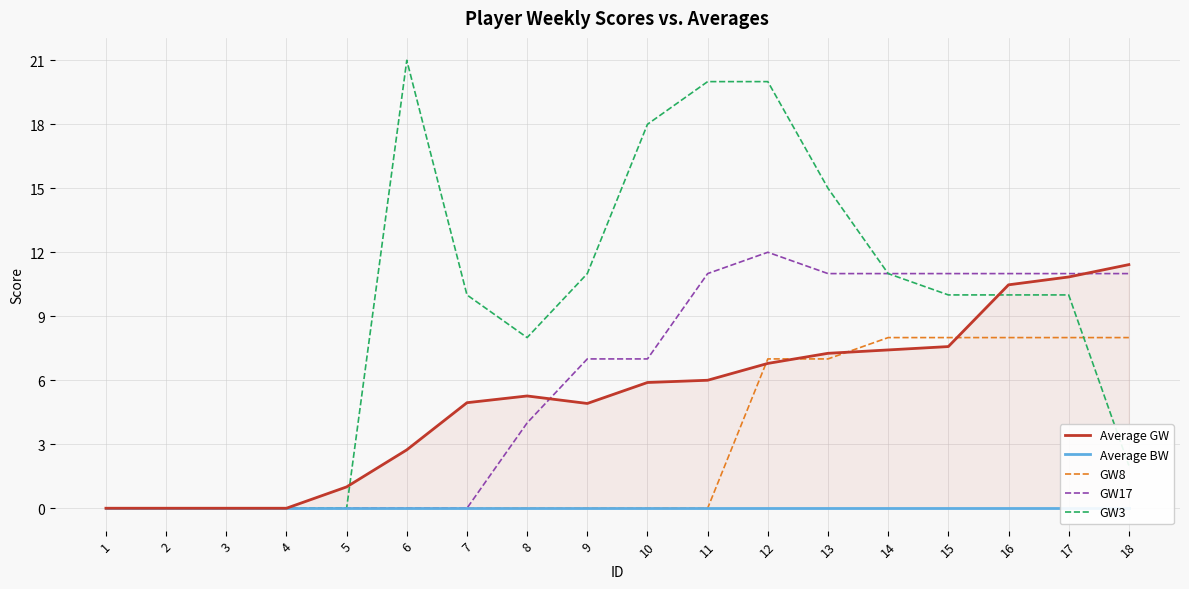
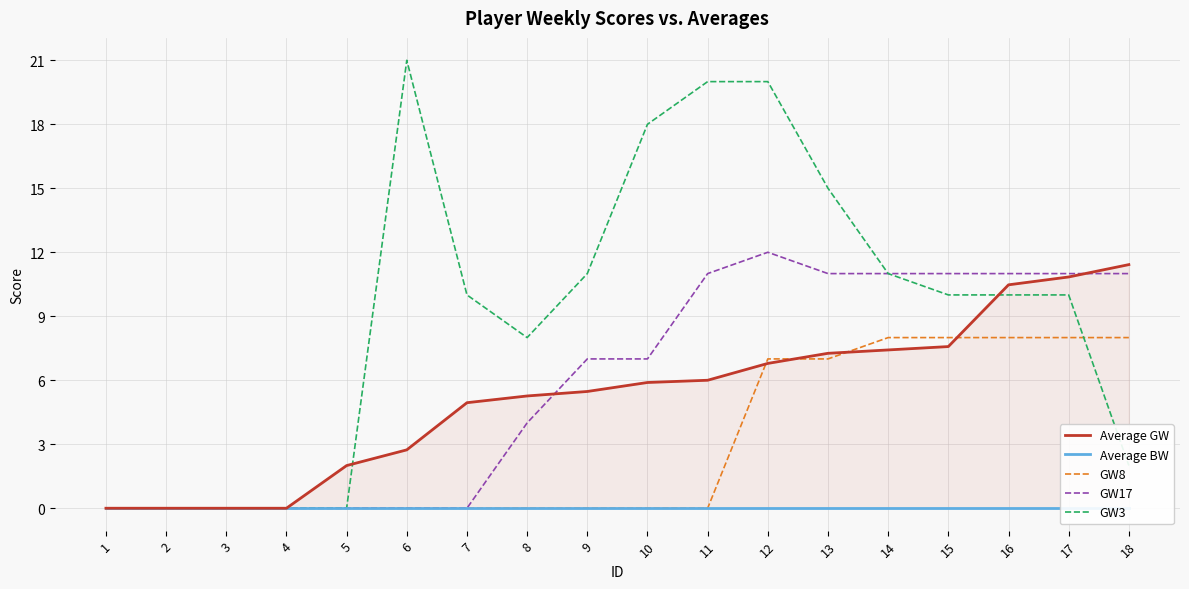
  {
    "Average GW": {
-     "5": 1,
+     "5": 2,
      "6": 2.7,
      "7": 4.9,
      "8": 5.3,
-     "9": 4.9,
+     "9": 5.5,
      "10": 5.9,
      "11": 6.0,
      "12": 6.8,
      "13": 7.3,
      "14": 7.4,
      "15": 7.6,
      "16": 10.5,
      "17": 10.8,
      "18": 11.4
    },
    "Average BW": {
      "12": 0.0,
      "13": 0.0,
      "14": 0.0,
      "15": 0.0,
      "16": 0.0
    },
    "GW8": {
      "12": 7.0,
      "13": 7.0,
      "14": 8.0,
      "15": 8.0,
      "16": 8.0,
      "17": 8.0,
      "18": 8.0
    },
    "GW17": {
      "8": 4.0,
      "9": 7.0,
      "10": 7.0,
      "11": 11.0,
      "12": 12.0,
      "13": 11.0,
      "15": 11.0,
      "16": 11.0,
      "17": 11.0,
      "18": 11.0
    },
    "GW3": {
      "6": 21.0,
      "7": 10.0,
      "8": 8.0,
      "9": 11.0,
      "10": 18.0,
      "11": 20.0,
      "12": 20.0,
      "13": 15.0,
      "15": 10.0,
      "16": 10.0,
      "17": 10.0
    }
  }
